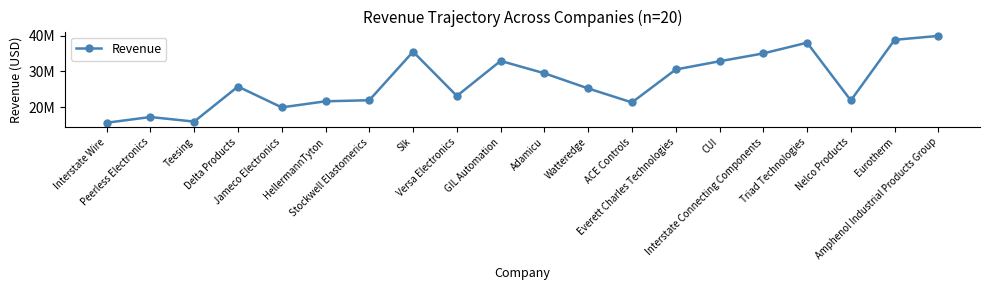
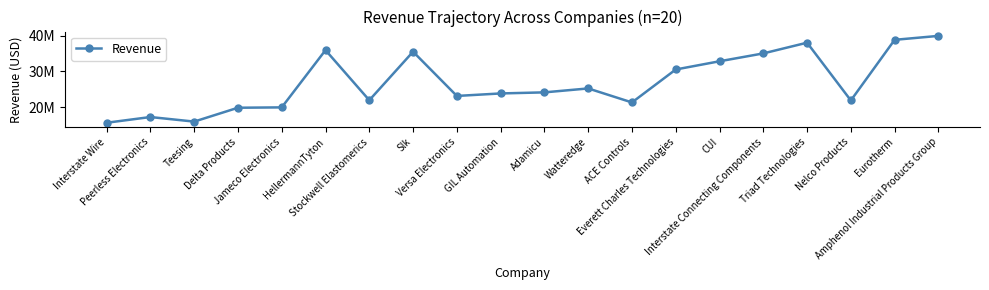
  {
    "Interstate Wire": 16000000,
    "Peerless Electronics": 17000000,
    "Teesing": 16000000,
-   "Delta Products": 26000000,
+   "Delta Products": 20000000,
    "Jameco Electronics": 20000000,
-   "HellermannTyton": 22000000,
+   "HellermannTyton": 36000000,
    "Stockwell Elastomerics": 22000000,
    "Slk": 35000000,
    "Versa Electronics": 23000000,
-   "GIL Automation": 33000000,
-   "Adamicu": 29000000,
+   "GIL Automation": 24000000,
+   "Adamicu": 24000000,
    "Watteredge": 25000000,
    "ACE Controls": 21000000,
    "Everett Charles Technologies": 31000000,
    "CUI": 33000000,
    "Interstate Connecting Components": 35000000,
    "Triad Technologies": 38000000,
    "Nelco Products": 22000000,
    "Eurotherm": 39000000,
    "Amphenol Industrial Products Group": 40000000
  }
